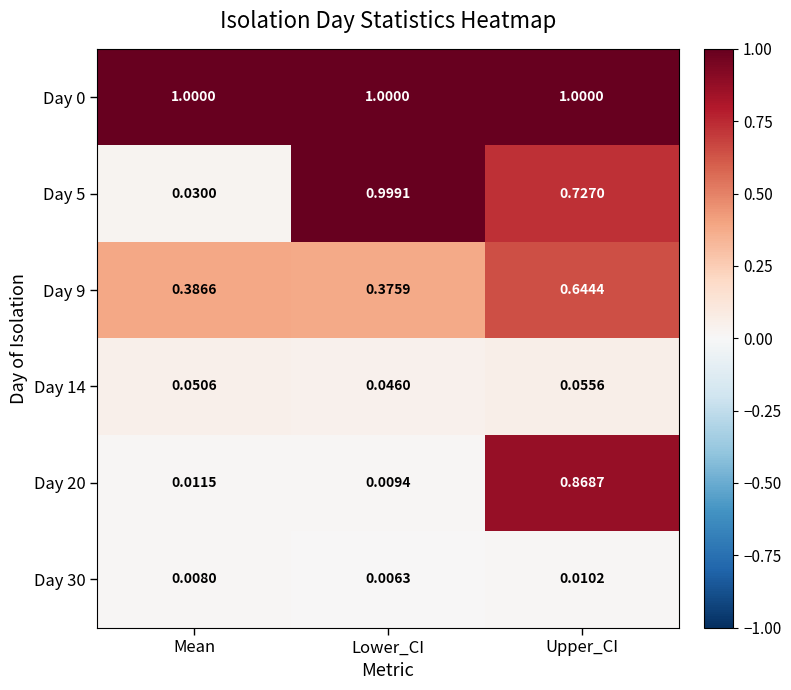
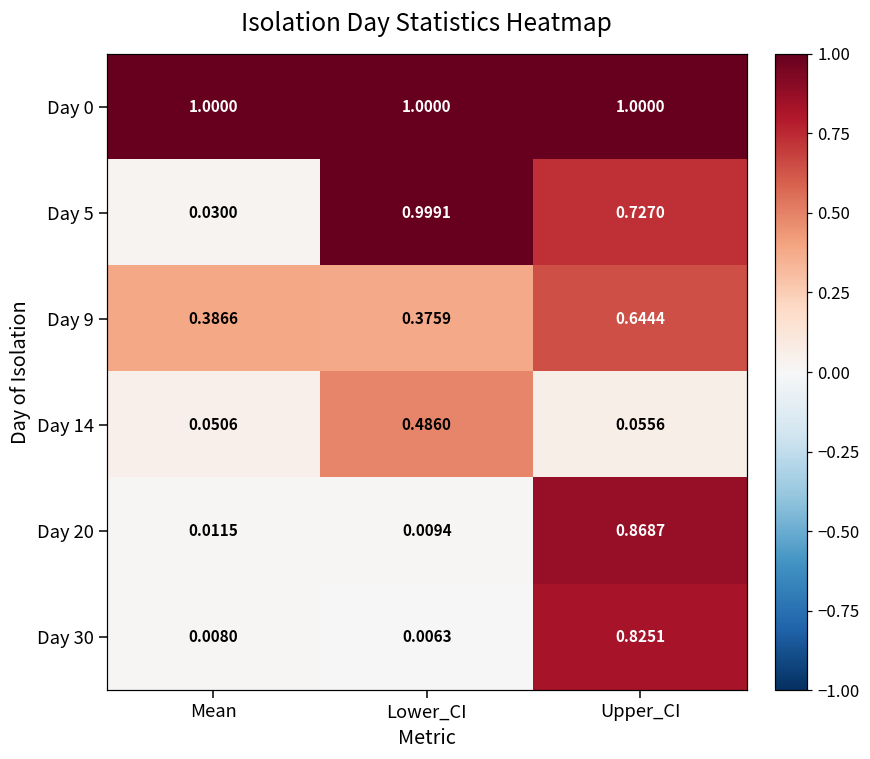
  {
    "Day 0": {
      "Mean": 1.0000,
      "Lower_CI": 1.0000,
      "Upper_CI": 1.0000
    },
    "Day 5": {
      "Mean": 0.0300,
      "Lower_CI": 0.9991,
      "Upper_CI": 0.7270
    },
    "Day 9": {
      "Mean": 0.3866,
      "Lower_CI": 0.3759,
      "Upper_CI": 0.6444
    },
    "Day 14": {
      "Mean": 0.0506,
-     "Lower_CI": 0.0460,
+     "Lower_CI": 0.4860,
      "Upper_CI": 0.0556
    },
    "Day 20": {
      "Mean": 0.0115,
      "Lower_CI": 0.0094,
      "Upper_CI": 0.8687
    },
    "Day 30": {
      "Mean": 0.0080,
      "Lower_CI": 0.0063,
-     "Upper_CI": 0.0102
+     "Upper_CI": 0.8251
    }
  }
